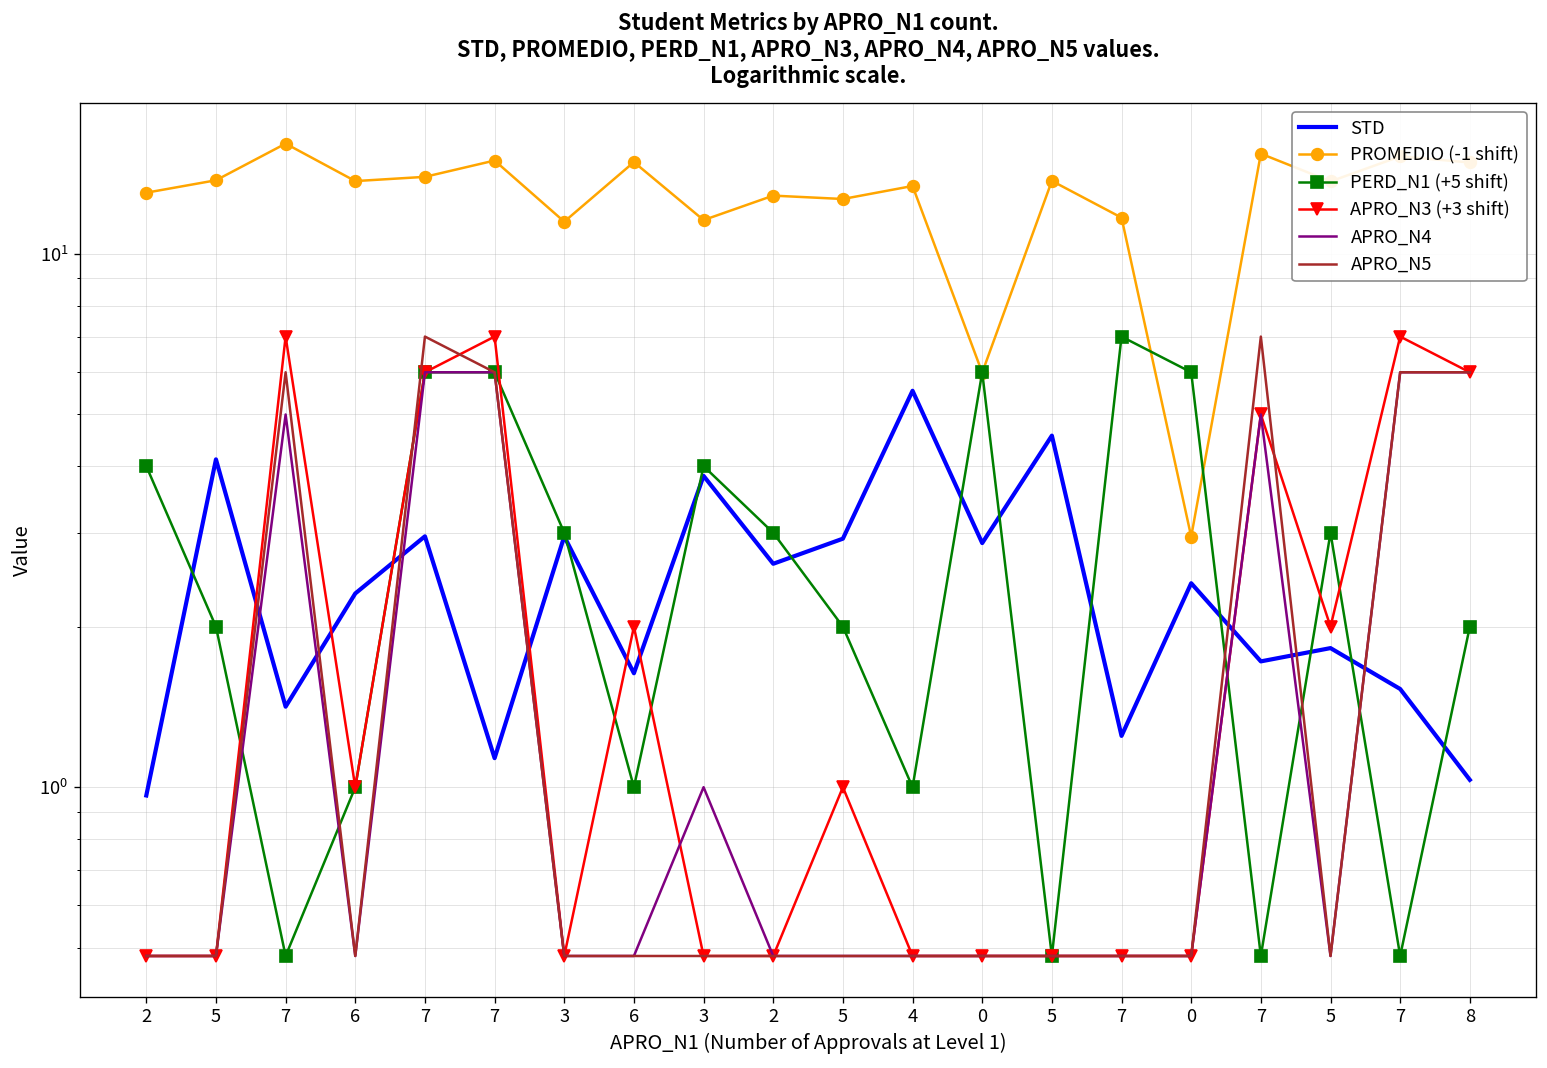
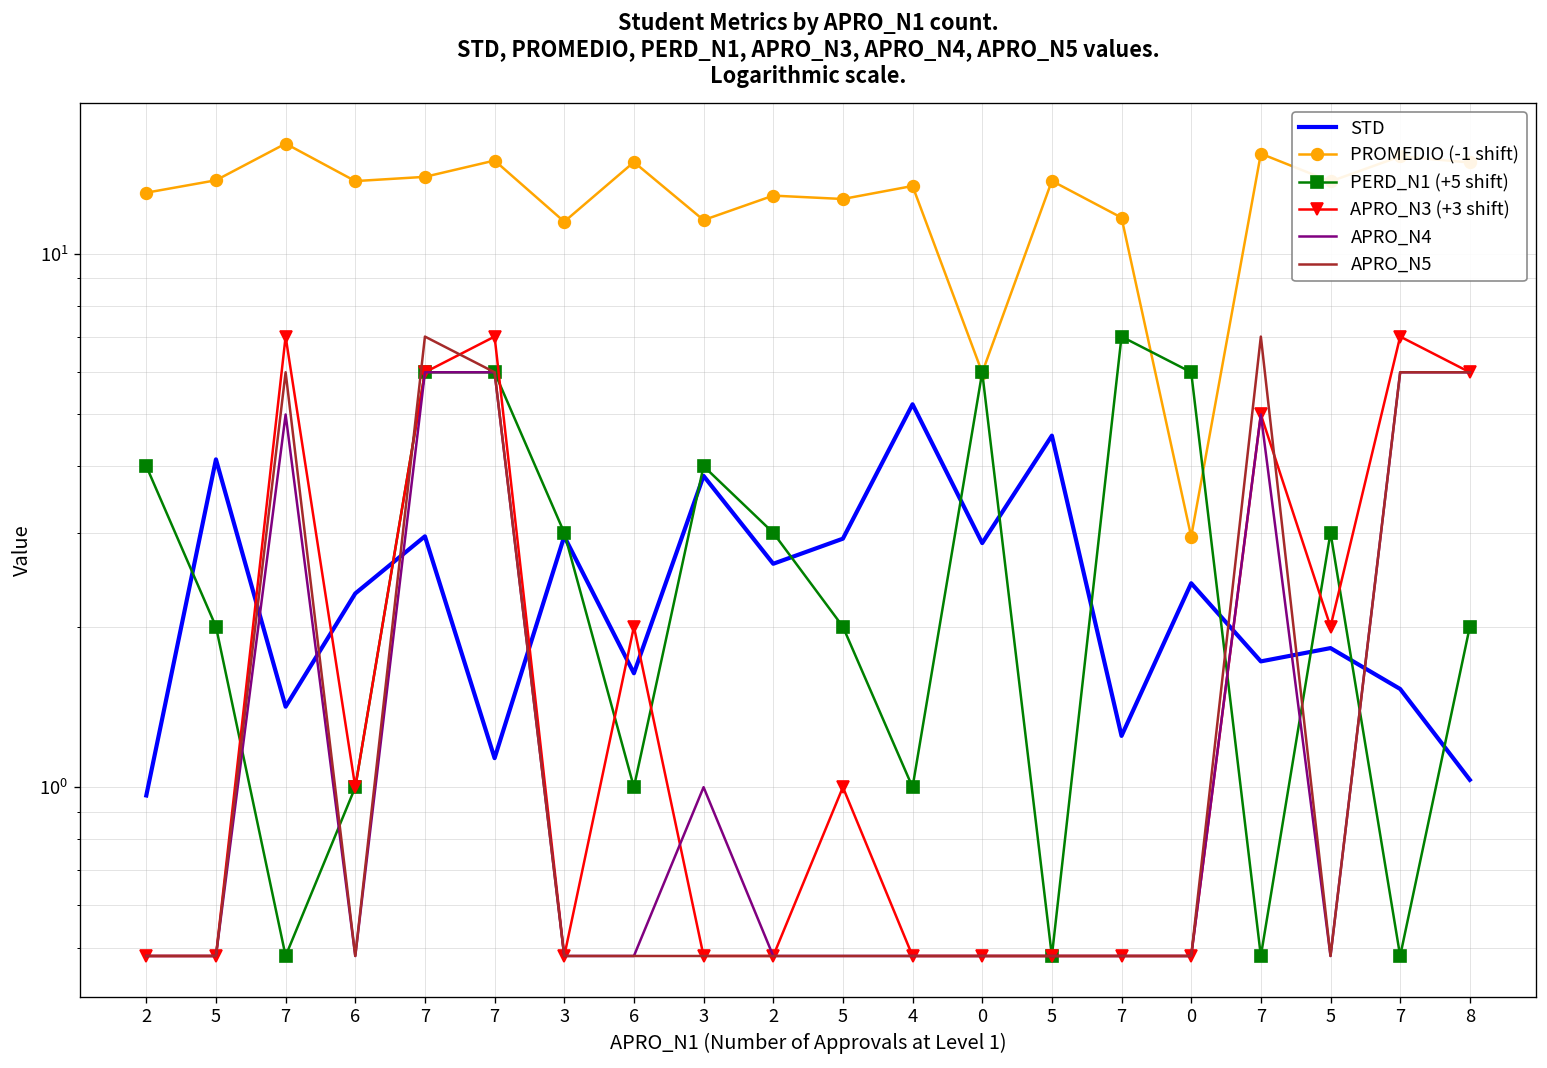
  {
    "STD": {
-     "4": 5.5,
+     "4": 5.2,
      "8": 1.03
    },
    "PROMEDIO (-1 shift)": {
      "4": 13.4
    },
    "PERD_N1 (+5 shift)": {
      "4": 1.0,
      "8": 2.0
    }
  }
